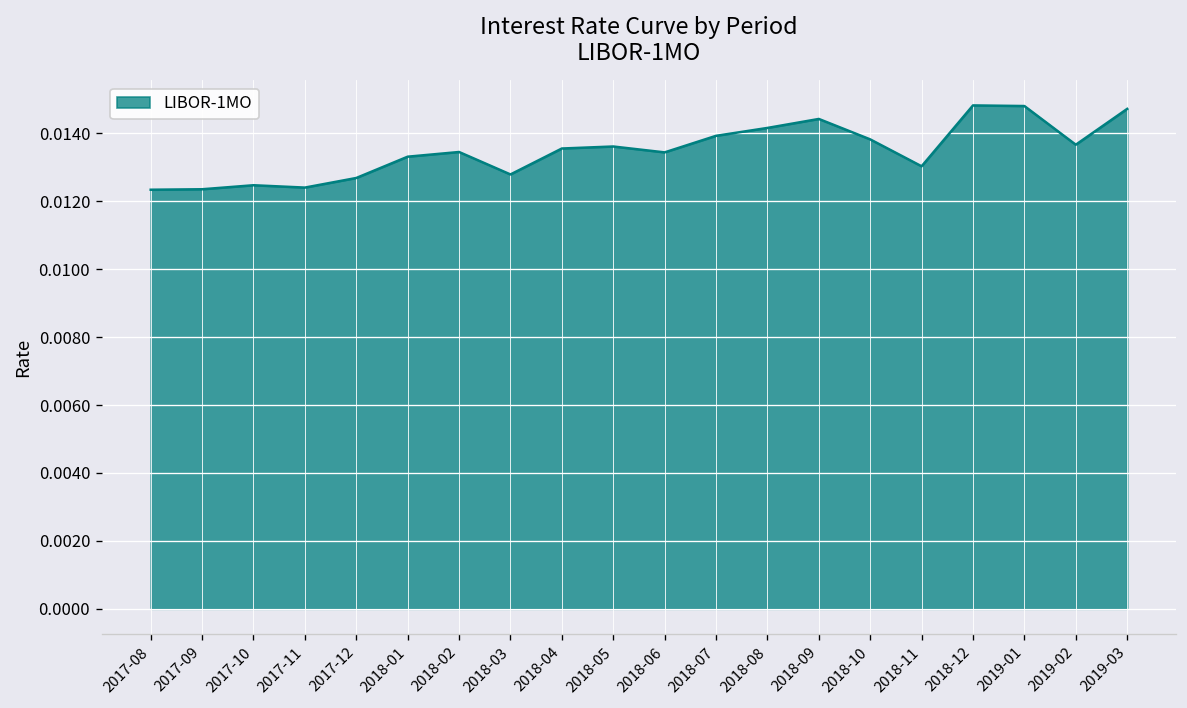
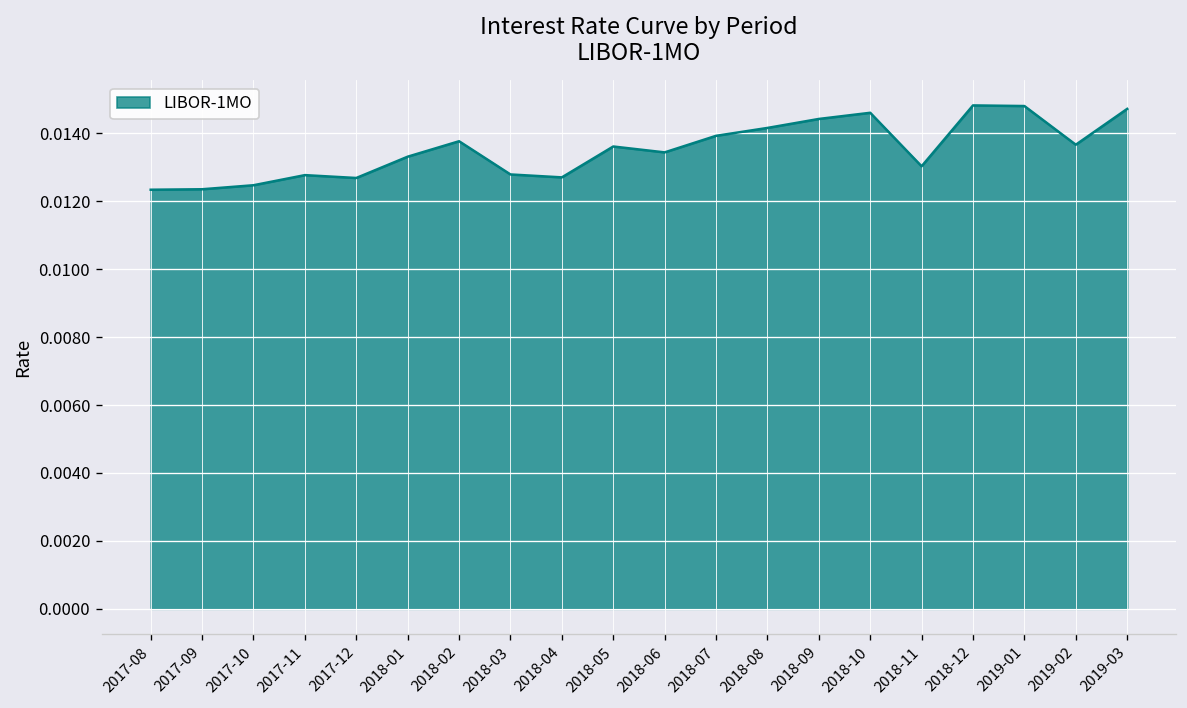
  {
    "2017-08": 0.0123,
    "2017-09": 0.0124,
    "2017-10": 0.0125,
-   "2017-11": 0.0124,
+   "2017-11": 0.0128,
    "2017-12": 0.0127,
    "2018-01": 0.0133,
-   "2018-02": 0.0135,
+   "2018-02": 0.0138,
    "2018-03": 0.0128,
-   "2018-04": 0.0136,
+   "2018-04": 0.0127,
    "2018-05": 0.0136,
    "2018-06": 0.0134,
    "2018-07": 0.0139,
    "2018-08": 0.0142,
    "2018-09": 0.0144,
-   "2018-10": 0.0138,
+   "2018-10": 0.0146,
    "2018-11": 0.0130,
    "2018-12": 0.0148,
    "2019-01": 0.0148,
    "2019-02": 0.0137,
    "2019-03": 0.0147
  }
